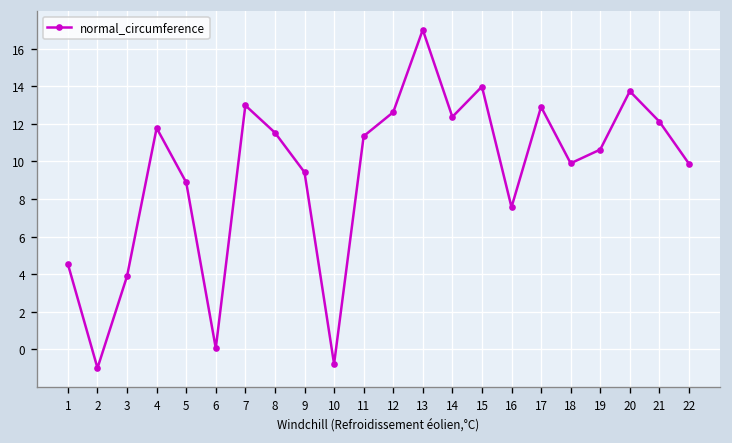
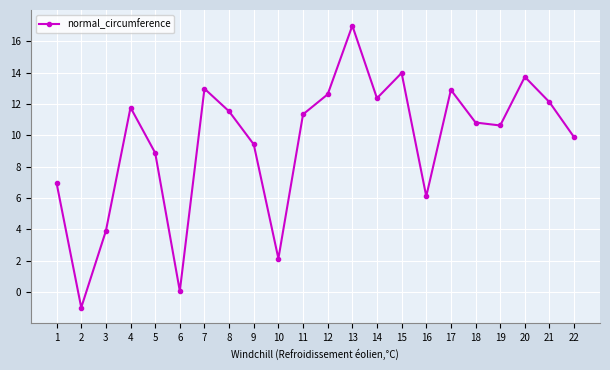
  {
-   "1": 4.5,
+   "1": 6.9,
    "2": -1.0,
    "3": 3.9,
    "4": 11.8,
    "5": 8.9,
    "6": 0.1,
    "7": 13.0,
    "8": 11.5,
    "9": 9.4,
-   "10": -0.8,
+   "10": 2.1,
    "11": 11.3,
    "12": 12.6,
    "13": 17.0,
    "14": 12.4,
    "15": 14.0,
-   "16": 7.6,
+   "16": 6.1,
    "17": 12.9,
-   "18": 9.9,
+   "18": 10.8,
    "19": 10.6,
    "20": 13.7,
    "21": 12.1,
    "22": 9.9
  }
